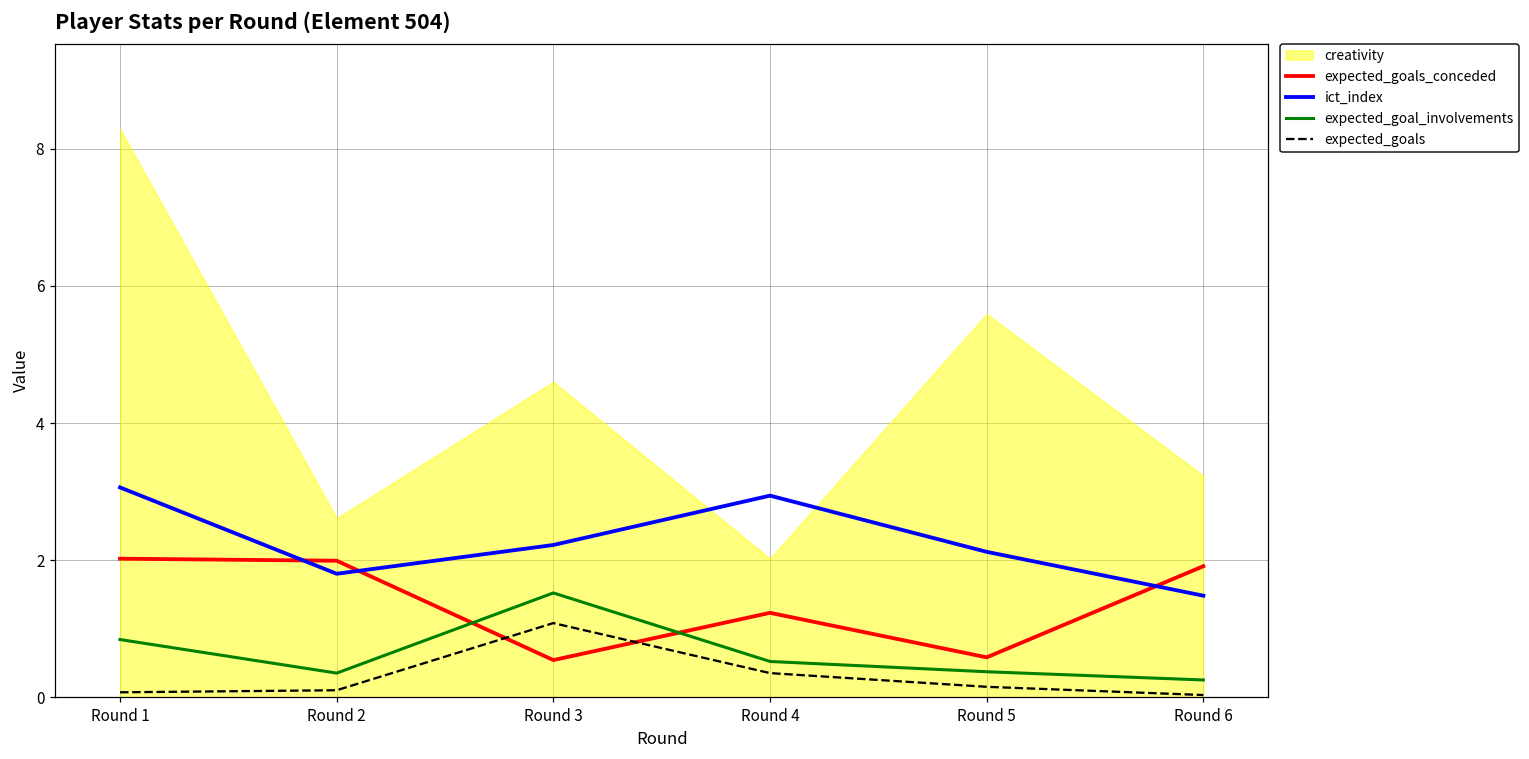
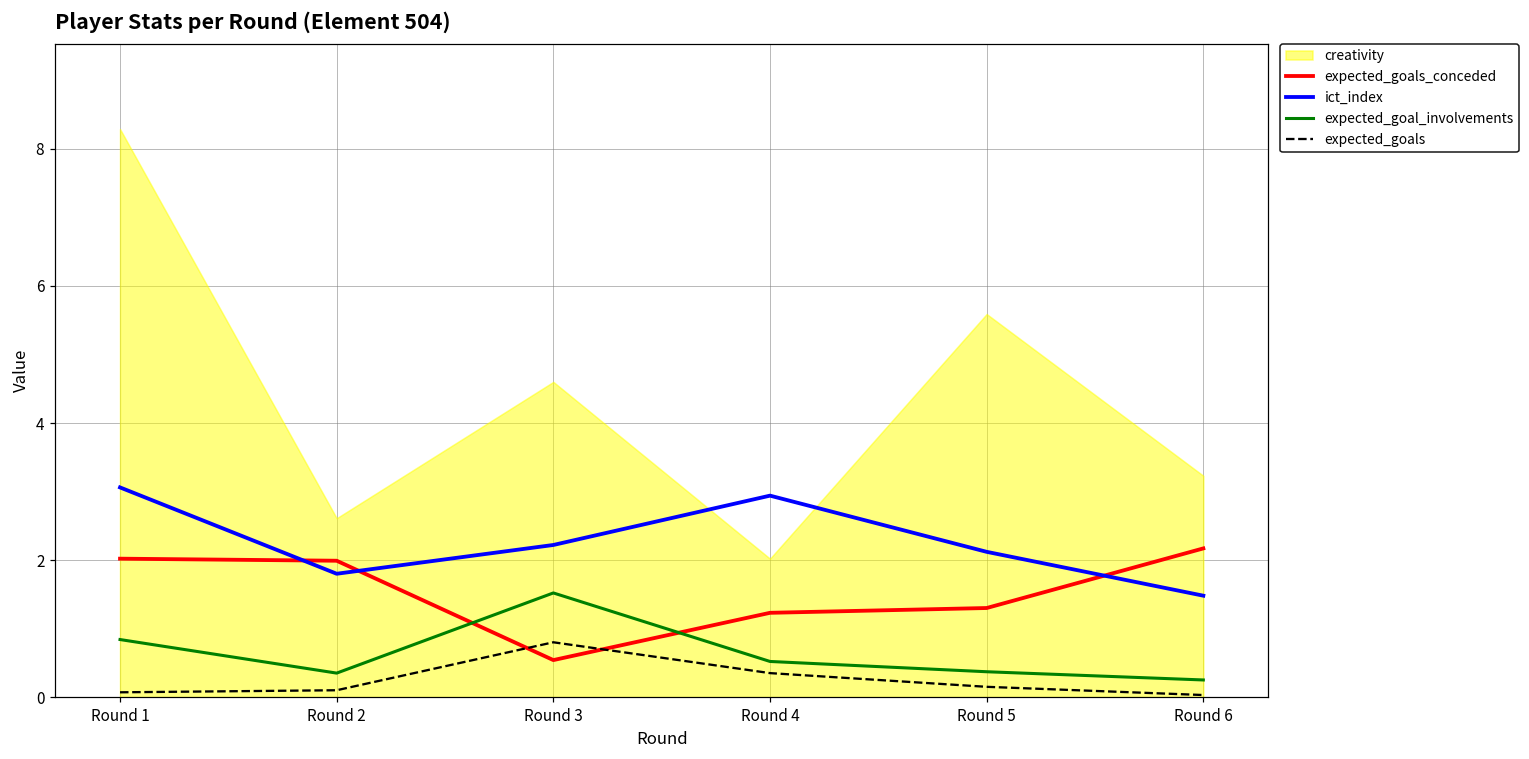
  {
    "expected_goals_conceded": {
      "Round 1": 2.0,
      "Round 2": 2.0,
      "Round 3": 0.5,
      "Round 4": 1.2,
-     "Round 5": 0.6,
-     "Round 6": 1.9
+     "Round 5": 1.3,
+     "Round 6": 2.2
    },
    "creativity": {
      "Round 1": 8.3,
      "Round 2": 2.6,
      "Round 3": 4.6,
      "Round 4": 2.0,
      "Round 5": 5.6,
      "Round 6": 3.2
    },
    "ict_index": {
      "Round 1": 3.1,
      "Round 2": 1.8,
      "Round 3": 2.2,
      "Round 4": 2.9,
      "Round 5": 2.1,
      "Round 6": 1.5
    },
    "expected_goal_involvements": {
      "Round 1": 0.8,
      "Round 2": 0.4,
      "Round 3": 1.5,
      "Round 4": 0.5,
      "Round 5": 0.4,
      "Round 6": 0.3
    },
    "expected_goals": {
      "Round 1": 0.1,
      "Round 2": 0.1,
-     "Round 3": 1.1,
+     "Round 3": 0.8,
      "Round 4": 0.4,
      "Round 5": 0.2,
      "Round 6": 0.0
    }
  }
